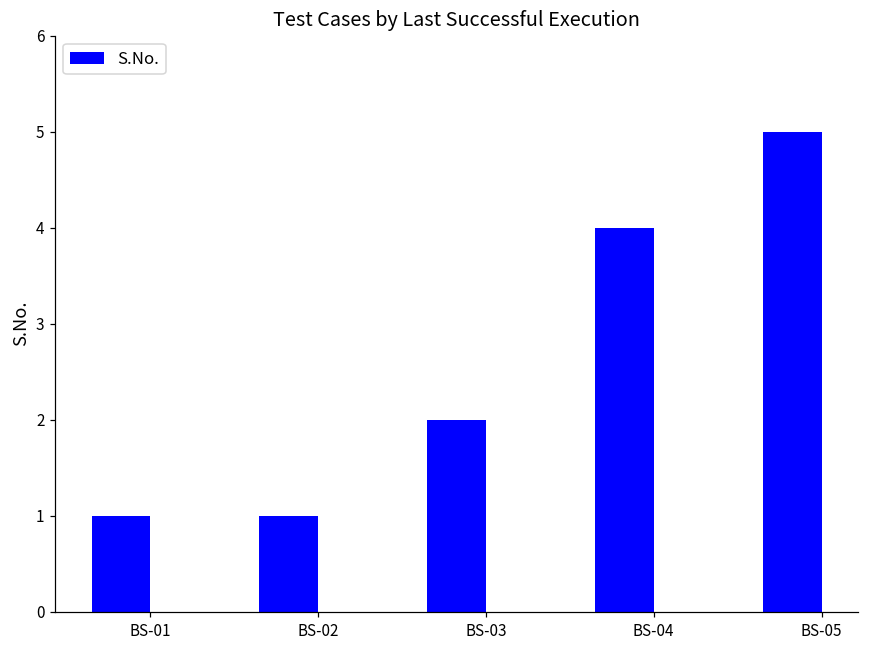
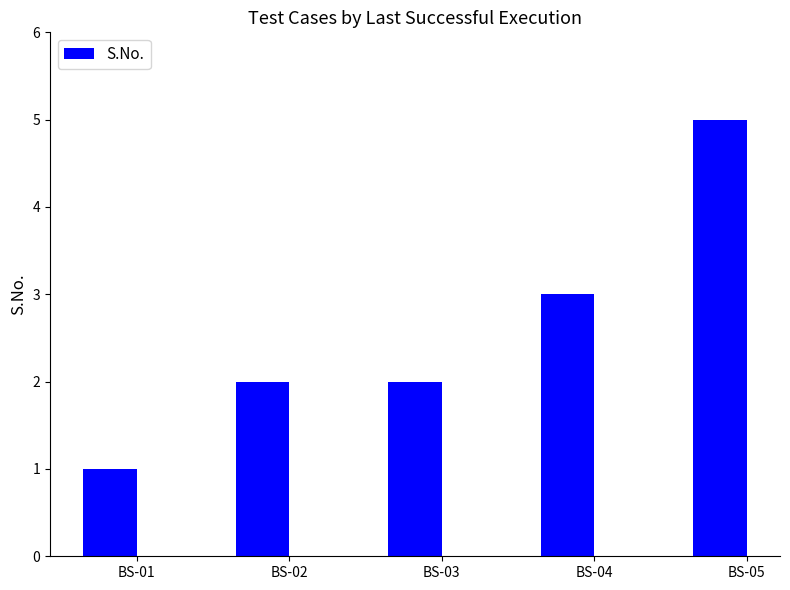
  {
    "BS-01": 1,
-   "BS-02": 1,
+   "BS-02": 2,
    "BS-03": 2,
-   "BS-04": 4,
+   "BS-04": 3,
    "BS-05": 5
  }
